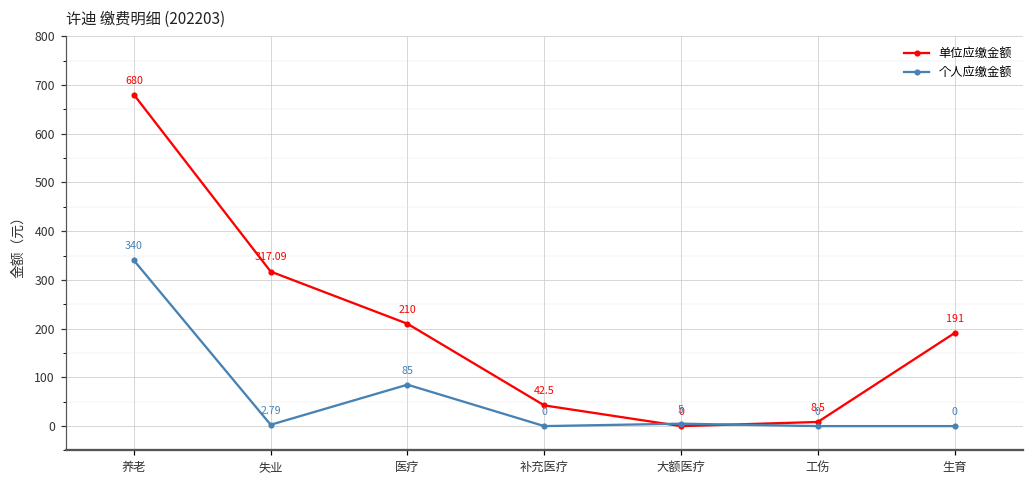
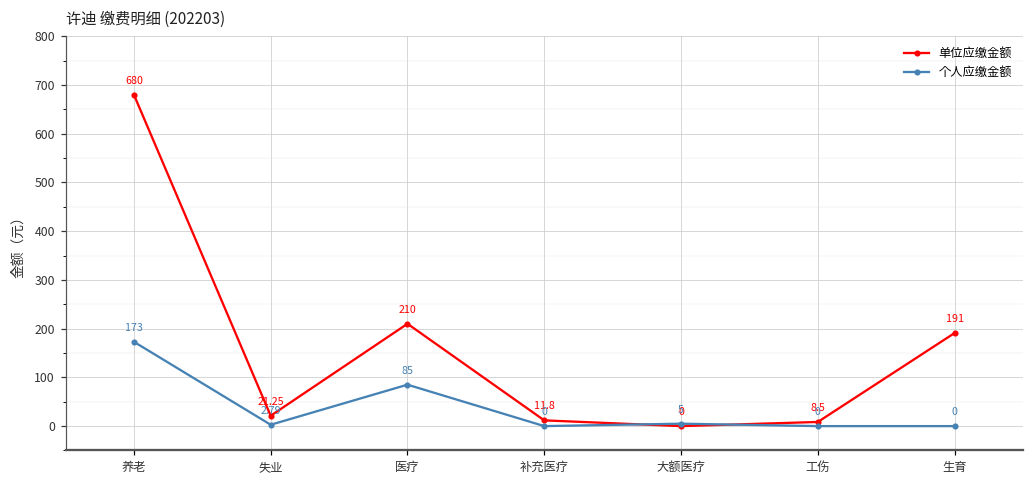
  {
    "单位应缴金额": {
      "养老": 680,
-     "失业": 317.09,
+     "失业": 21.25,
      "医疗": 210,
-     "补充医疗": 42.5,
+     "补充医疗": 11.8,
      "生育": 191
    },
    "个人应缴金额": {
-     "养老": 340,
+     "养老": 173,
      "医疗": 85,
      "生育": 0
    }
  }
